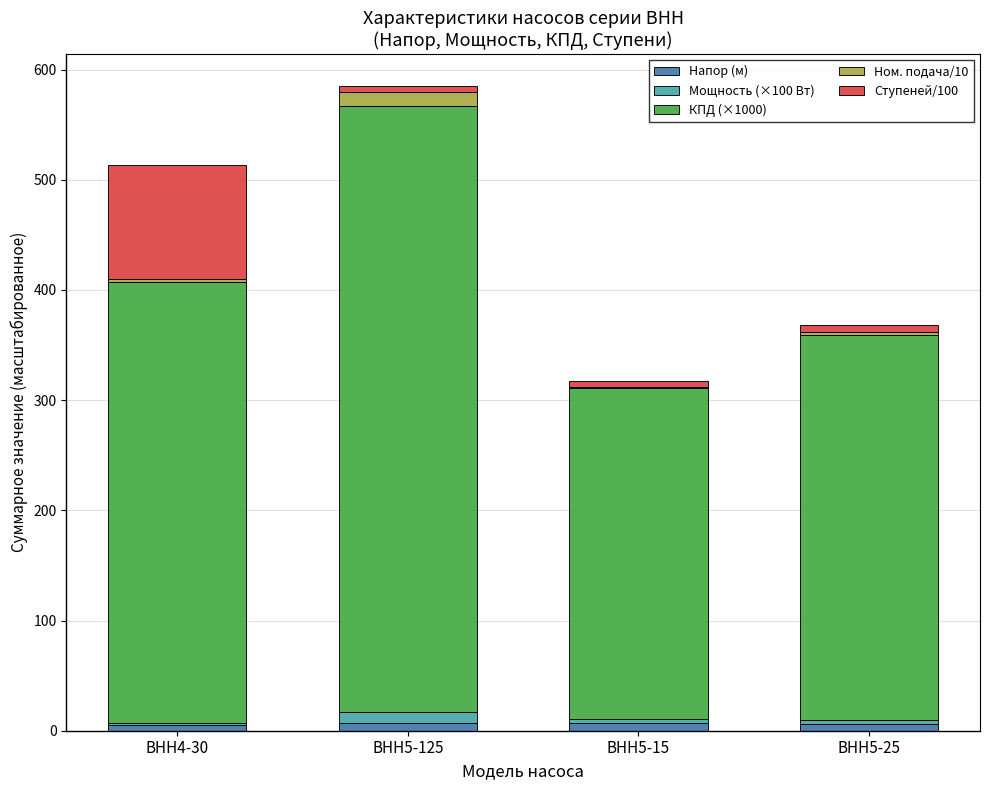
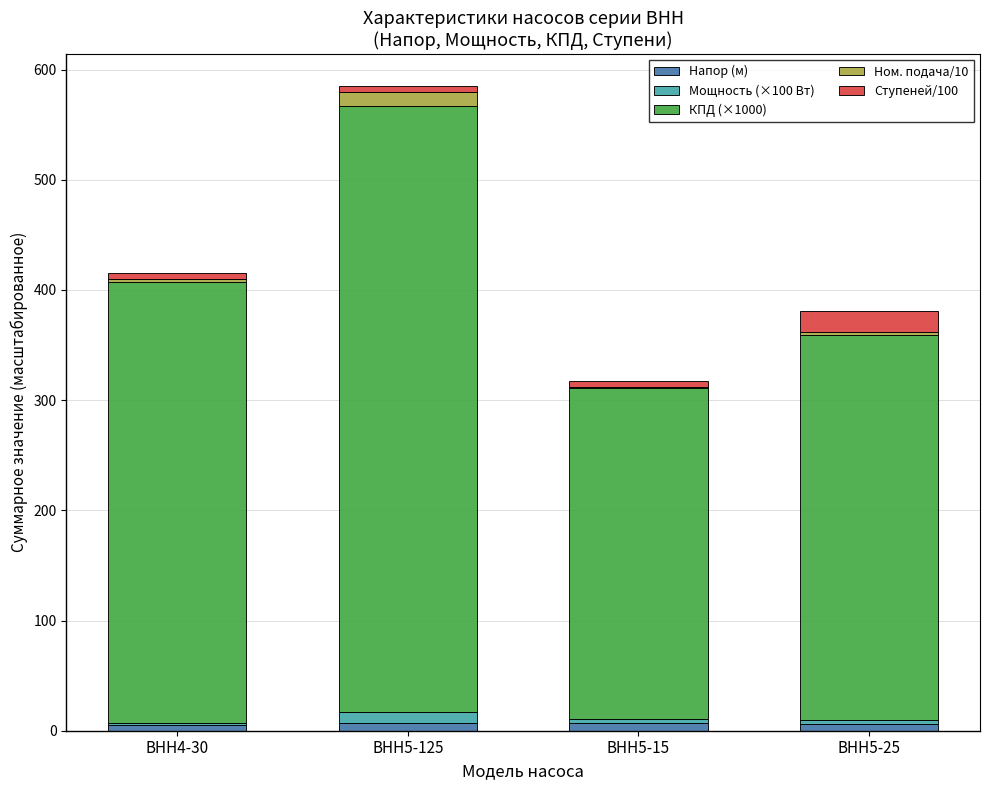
  {
    "КПД (×1000)": {
      "ВНН4-30": 400,
      "ВНН5-125": 550,
      "ВНН5-15": 300,
      "ВНН5-25": 350
    },
    "Ном. подача/10": {
      "ВНН4-30": 3,
      "ВНН5-125": 13,
      "ВНН5-25": 3
    },
    "Ступеней/100": {
-     "ВНН4-30": 104,
+     "ВНН4-30": 6,
      "ВНН5-125": 5,
      "ВНН5-15": 6,
-     "ВНН5-25": 7
+     "ВНН5-25": 19
    }
  }
